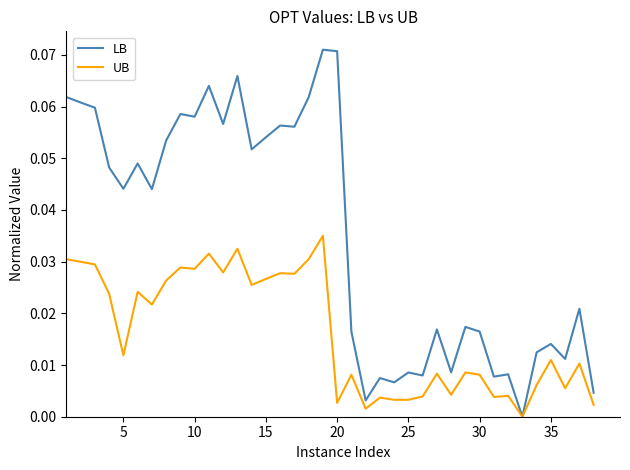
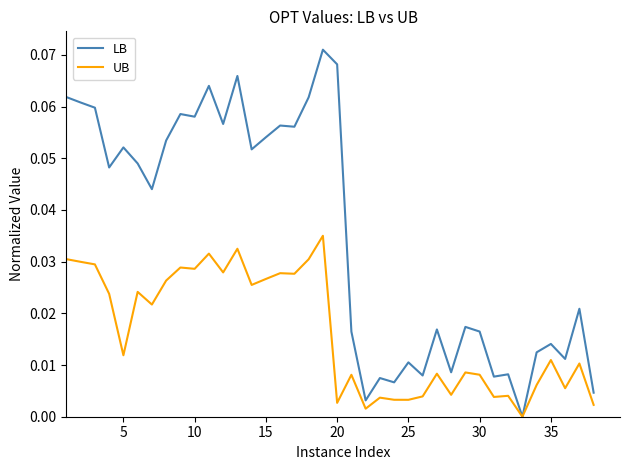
  {
    "LB": {
-     "5": 0.044,
+     "5": 0.052,
      "10": 0.058,
      "15": 0.054,
-     "20": 0.071,
-     "25": 0.009,
+     "20": 0.068,
+     "25": 0.011,
      "30": 0.016,
      "35": 0.014
    },
    "UB": {
      "5": 0.012,
      "10": 0.029,
      "15": 0.027,
      "20": 0.003,
      "25": 0.003,
      "30": 0.008,
      "35": 0.011
    }
  }
